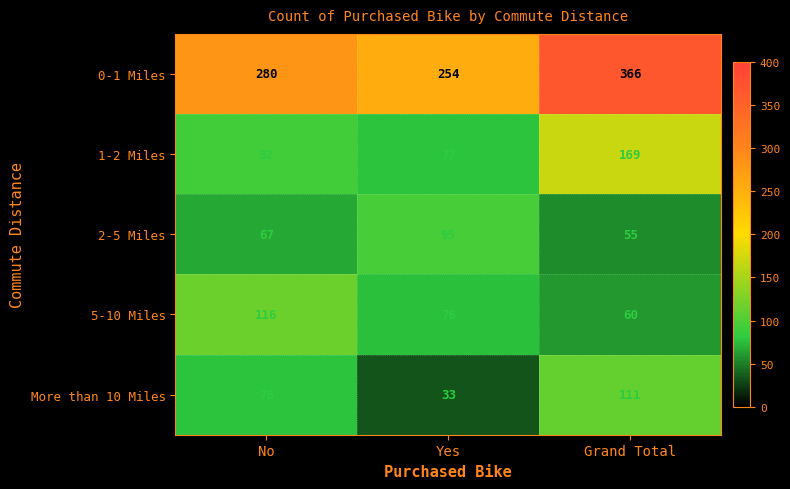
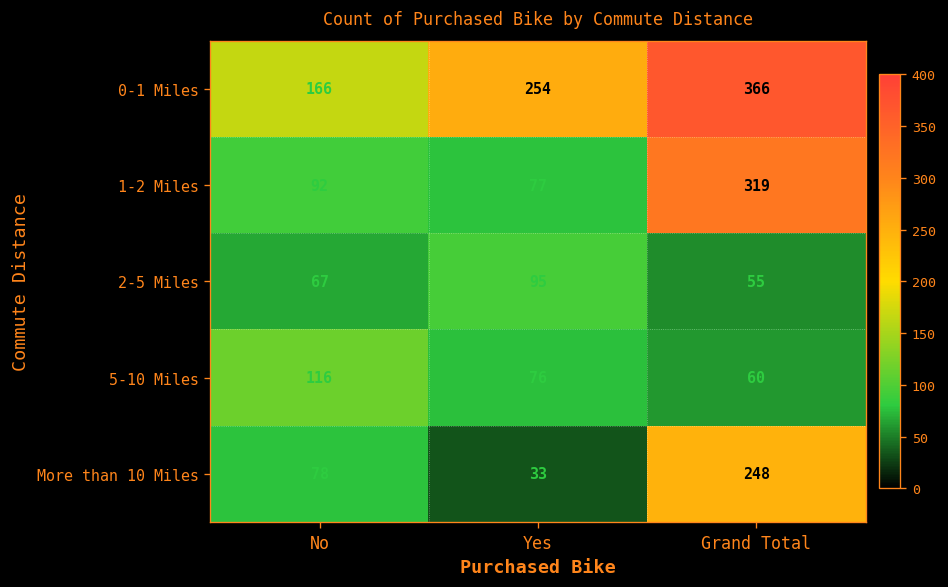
  {
    "0-1 Miles": {
-     "No": 280,
+     "No": 166,
      "Yes": 254,
      "Grand Total": 366
    },
    "1-2 Miles": {
-     "Grand Total": 169
+     "Grand Total": 319
    },
    "2-5 Miles": {
      "Grand Total": 55
    },
    "5-10 Miles": {
      "No": 116,
      "Grand Total": 60
    },
    "More than 10 Miles": {
      "Yes": 33,
-     "Grand Total": 111
+     "Grand Total": 248
    }
  }
